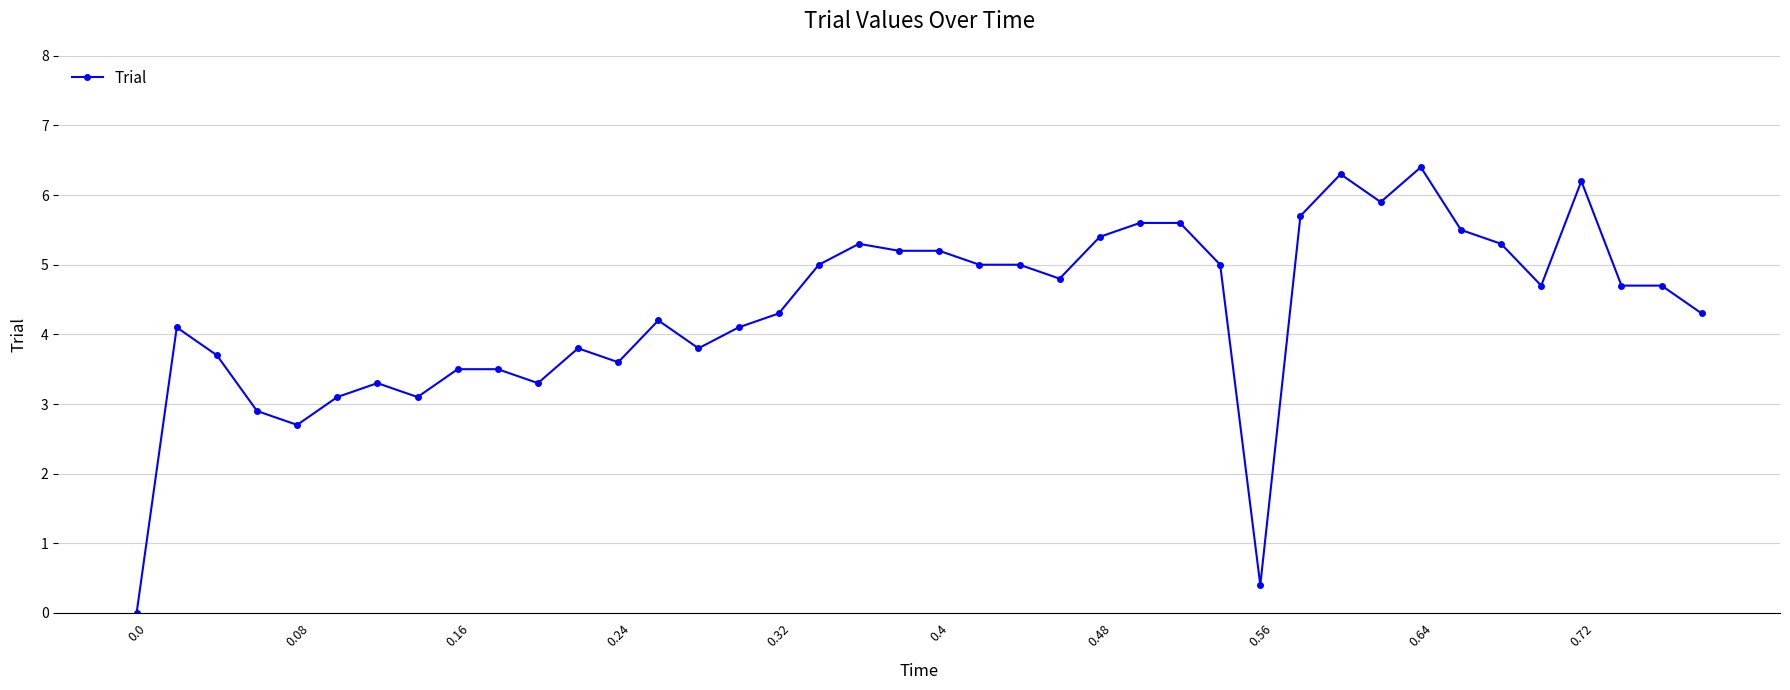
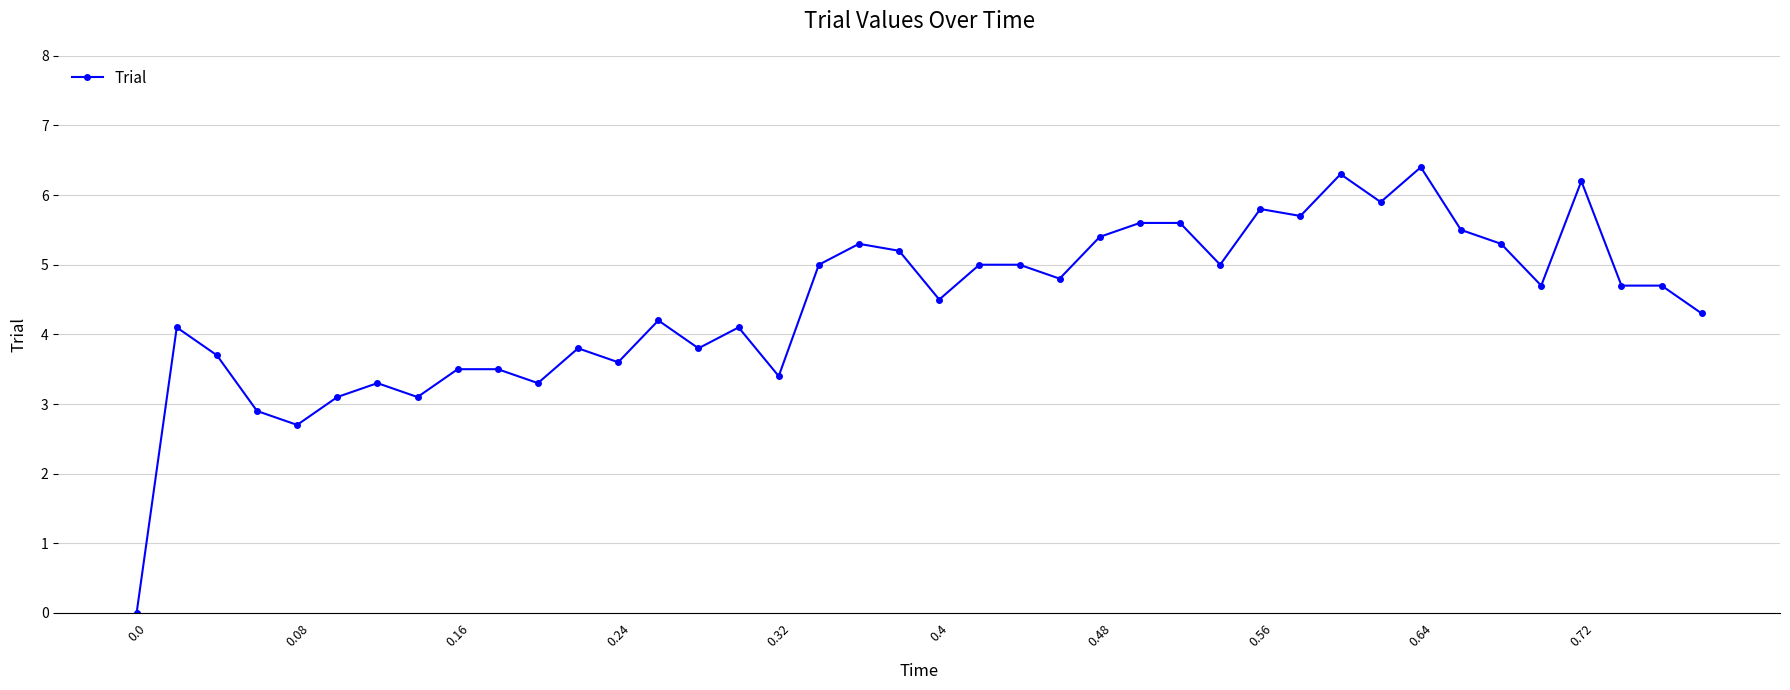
  {
    "0.0": 0.0,
    "0.08": 2.7,
    "0.16": 3.5,
    "0.24": 3.6,
-   "0.32": 4.3,
-   "0.4": 5.2,
+   "0.32": 3.4,
+   "0.4": 4.5,
    "0.48": 5.4,
-   "0.56": 0.4,
+   "0.56": 5.8,
    "0.64": 6.4,
    "0.72": 6.2
  }
